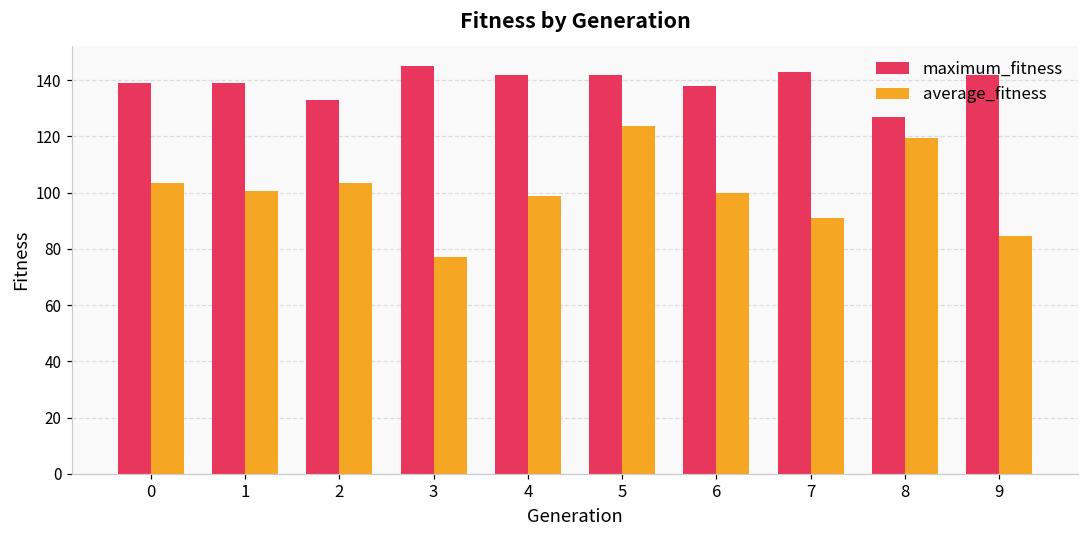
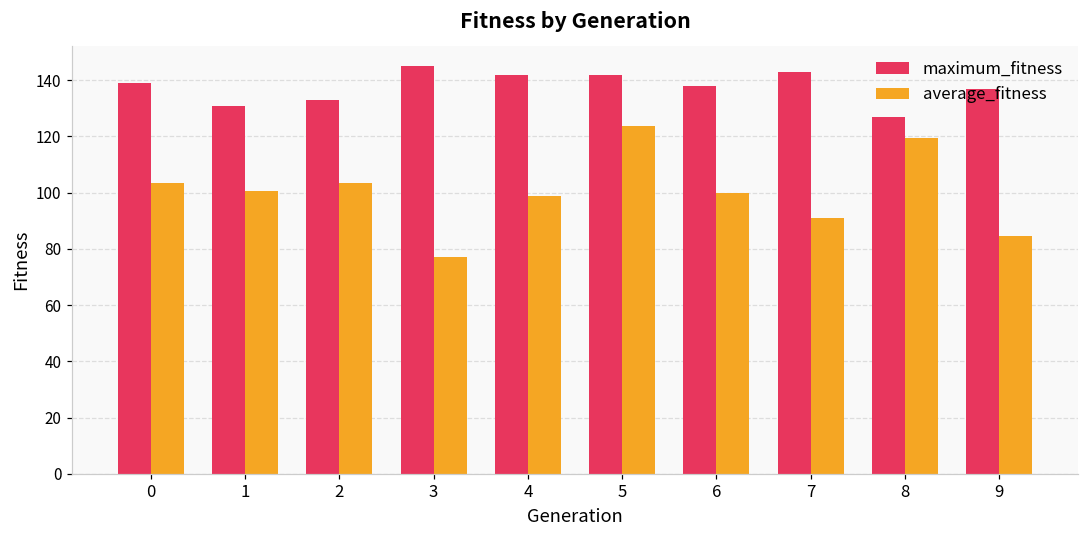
  {
    "maximum_fitness": {
      "0": 139,
-     "1": 139,
+     "1": 131,
      "2": 133,
      "3": 145,
      "4": 142,
      "5": 142,
      "6": 138,
      "7": 143,
      "8": 127,
-     "9": 142
+     "9": 137
    },
    "average_fitness": {
      "0": 103,
      "1": 100,
      "2": 104,
      "3": 77,
      "4": 99,
      "5": 124,
      "6": 100,
      "7": 91,
      "8": 120,
      "9": 85
    }
  }
